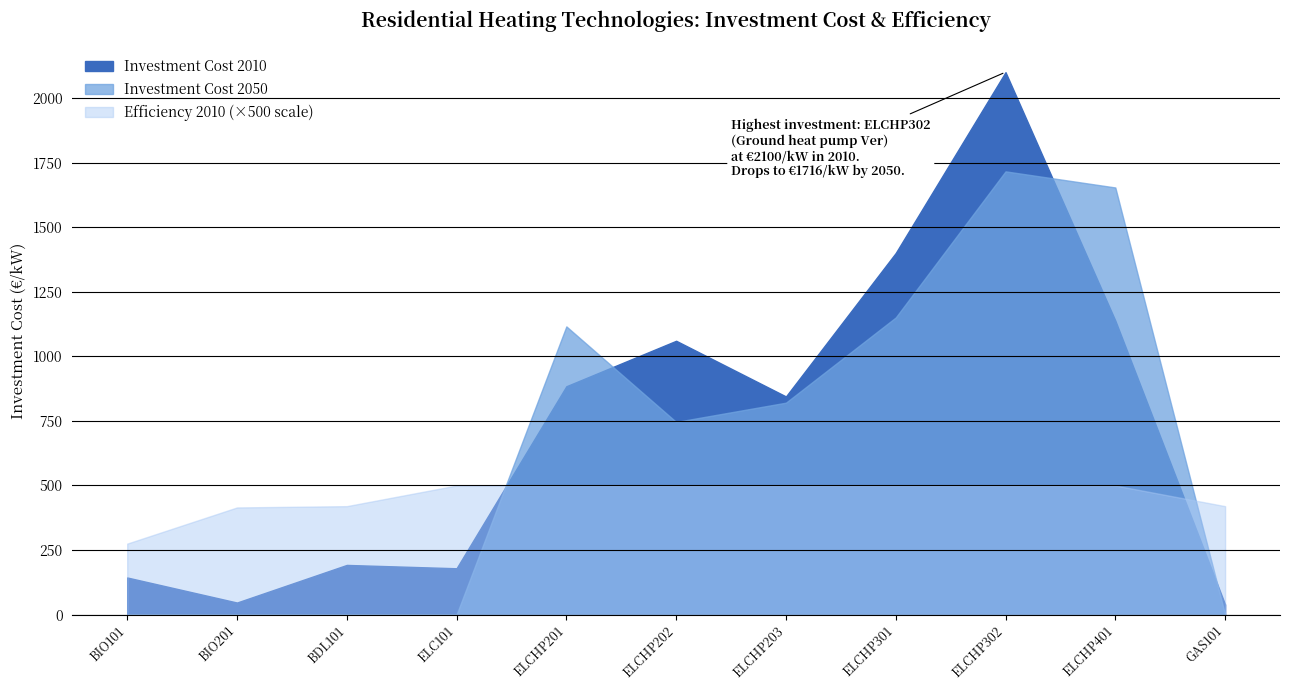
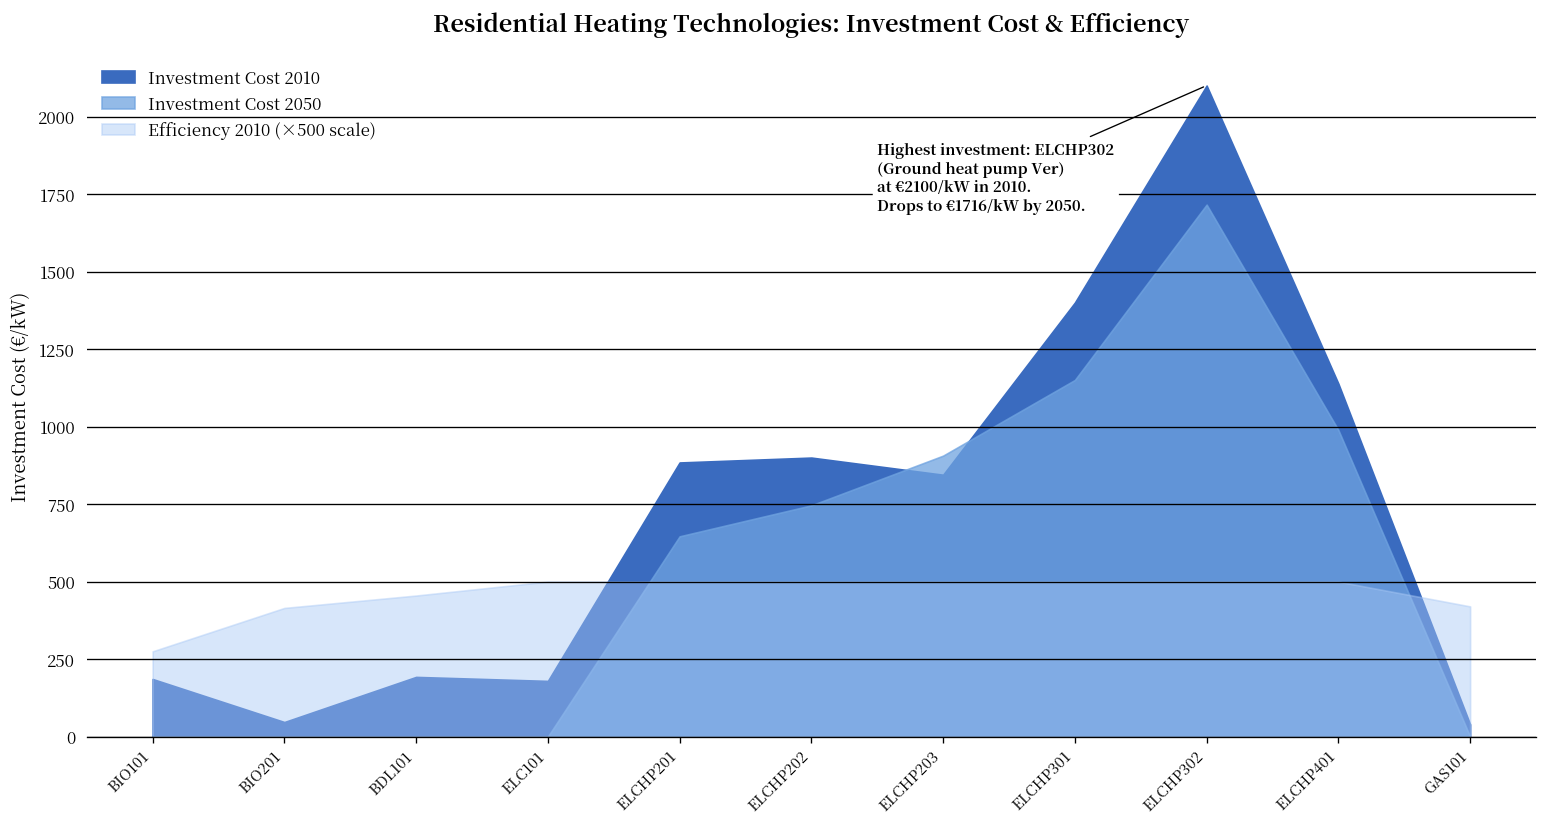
  {
    "Investment Cost 2010": {
-     "BIO101": 140,
+     "BIO101": 190,
      "BIO201": 50,
      "BDL101": 190,
      "ELC101": 180,
      "ELCHP201": 880,
-     "ELCHP202": 1060,
+     "ELCHP202": 900,
      "ELCHP203": 840,
      "ELCHP301": 1400,
      "ELCHP401": 1140,
      "GAS101": 40
    },
    "Investment Cost 2050": {
      "BIO101": 0,
      "BIO201": 0,
      "BDL101": 0,
      "ELC101": 0,
-     "ELCHP201": 1120,
+     "ELCHP201": 650,
      "ELCHP202": 750,
-     "ELCHP203": 820,
+     "ELCHP203": 910,
      "ELCHP301": 1150,
-     "ELCHP401": 1650,
+     "ELCHP401": 990,
      "GAS101": 0
    },
    "Efficiency 2010 (×500 scale)": {
      "BIO101": 280,
      "BIO201": 420,
-     "BDL101": 420,
+     "BDL101": 460,
      "ELC101": 500,
      "ELCHP201": 500,
      "ELCHP202": 500,
      "ELCHP203": 500,
      "ELCHP301": 500,
      "ELCHP302": 500,
      "ELCHP401": 500,
      "GAS101": 420
    }
  }
